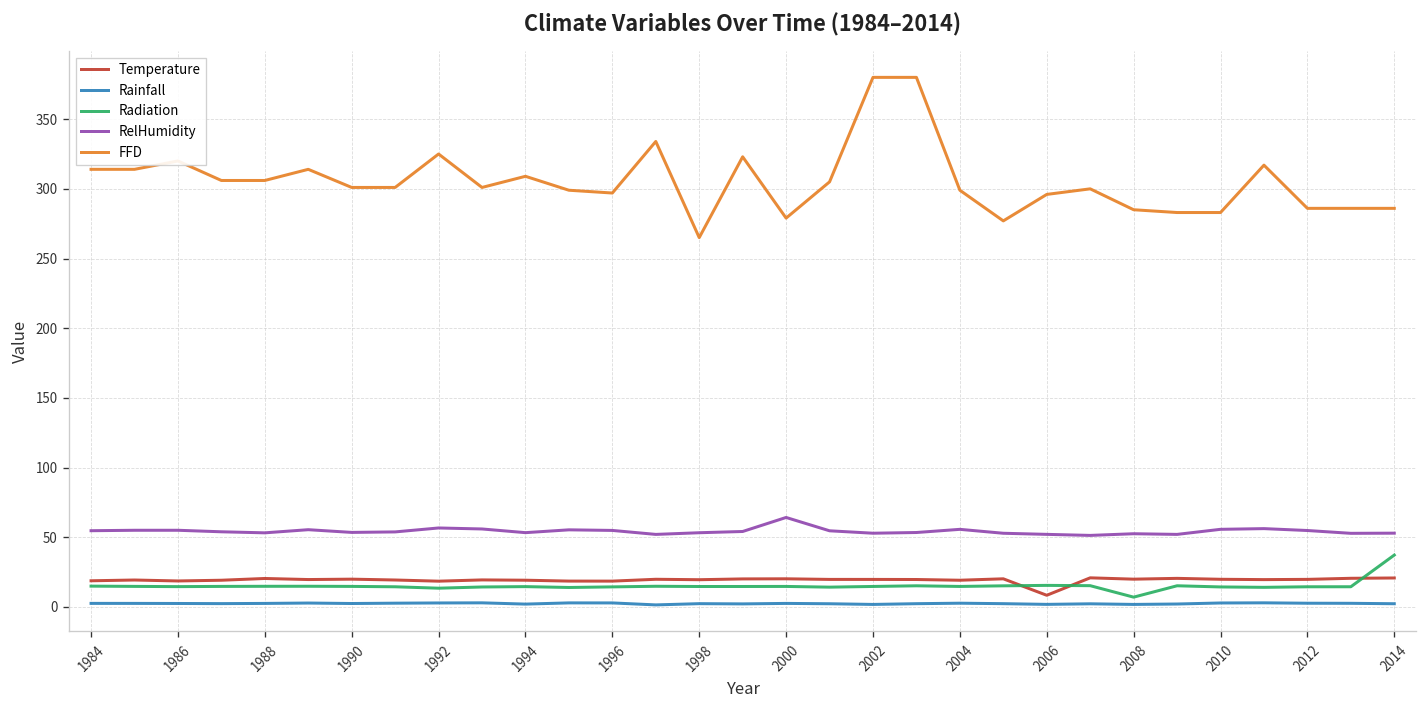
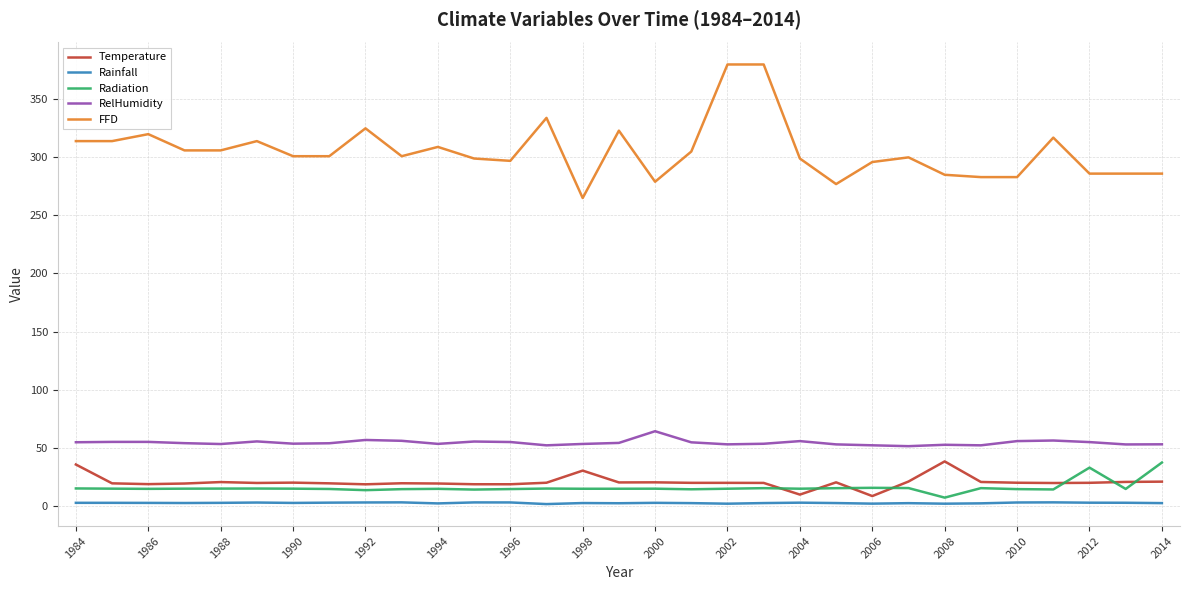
  {
    "Temperature": {
-     "1984": 19,
+     "1984": 35,
      "1986": 19,
      "1988": 20,
      "1990": 20,
      "1992": 18,
      "1994": 19,
      "1996": 18,
-     "1998": 19,
+     "1998": 30,
      "2000": 20,
      "2002": 20,
-     "2004": 19,
+     "2004": 10,
      "2006": 8,
-     "2008": 20,
+     "2008": 38,
      "2010": 20,
      "2012": 20,
      "2014": 21
    },
    "Rainfall": {
      "1984": 2,
      "1986": 2,
      "1988": 2,
      "1990": 2,
      "1992": 3,
      "1994": 2,
      "1996": 3,
      "1998": 2,
      "2000": 2,
      "2002": 2,
      "2004": 3,
      "2006": 2,
      "2008": 2,
      "2010": 3,
      "2012": 3,
      "2014": 2
    },
    "Radiation": {
      "1984": 15,
      "1986": 15,
      "1988": 15,
      "1990": 15,
      "1992": 13,
      "1994": 15,
      "1996": 14,
      "1998": 15,
      "2000": 15,
      "2002": 15,
      "2004": 15,
      "2006": 15,
      "2008": 7,
      "2010": 14,
-     "2012": 14,
+     "2012": 33,
      "2014": 37
    },
    "RelHumidity": {
      "1984": 55,
      "1986": 55,
      "1988": 53,
      "1990": 53,
      "1992": 57,
      "1994": 53,
      "1996": 55,
      "1998": 53,
      "2000": 64,
      "2002": 53,
      "2004": 56,
      "2006": 52,
      "2008": 52,
      "2010": 56,
      "2012": 55,
      "2014": 53
    },
    "FFD": {
      "1984": 314,
      "1986": 320,
      "1988": 306,
      "1990": 301,
      "1992": 325,
      "1994": 309,
      "1996": 297,
      "1998": 265,
      "2000": 279,
      "2002": 380,
      "2004": 299,
      "2006": 296,
      "2008": 285,
      "2010": 283,
      "2012": 286,
      "2014": 286
    }
  }
